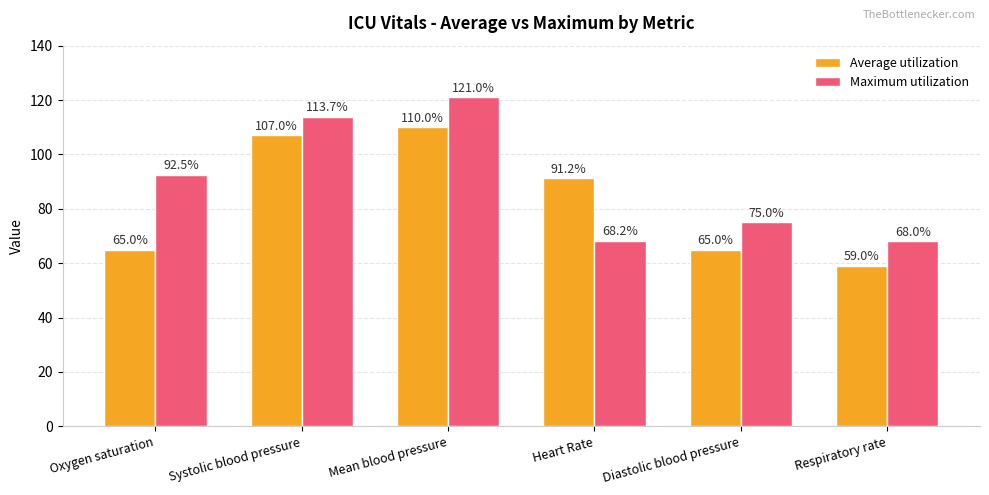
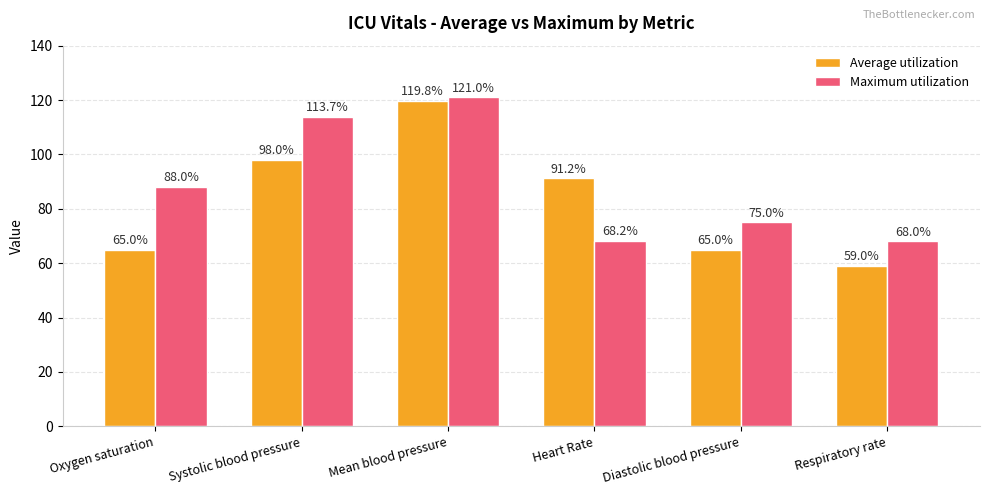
  {
    "Average utilization": {
      "Oxygen saturation": "65.0%",
-     "Systolic blood pressure": "107.0%",
-     "Mean blood pressure": "110.0%",
+     "Systolic blood pressure": "98.0%",
+     "Mean blood pressure": "119.8%",
      "Heart Rate": "91.2%",
      "Diastolic blood pressure": "65.0%",
      "Respiratory rate": "59.0%"
    },
    "Maximum utilization": {
-     "Oxygen saturation": "92.5%",
+     "Oxygen saturation": "88.0%",
      "Systolic blood pressure": "113.7%",
      "Mean blood pressure": "121.0%",
      "Heart Rate": "68.2%",
      "Diastolic blood pressure": "75.0%",
      "Respiratory rate": "68.0%"
    }
  }
